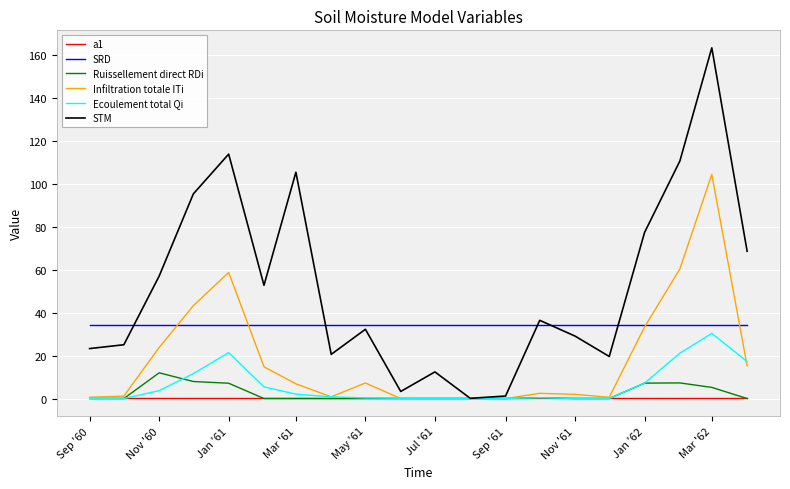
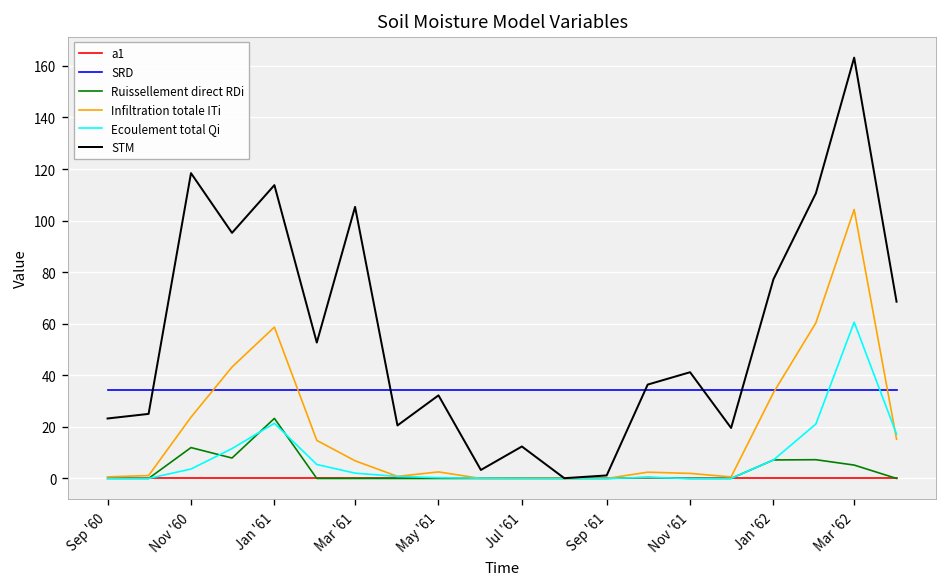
  {
    "a1": {
      "Nov '60": 0,
      "Jan '61": 0,
      "Jan '62": 0,
      "Mar '62": 0
    },
    "SRD": {
      "Sep '60": 34,
      "Nov '60": 34,
      "Jan '61": 34,
      "Mar '61": 34,
      "May '61": 34,
      "Jul '61": 34,
      "Sep '61": 34,
      "Nov '61": 34,
      "Mar '62": 34
    },
    "Ruissellement direct RDi": {
      "Nov '60": 12,
-     "Jan '61": 7,
+     "Jan '61": 23,
      "Mar '62": 5
    },
    "Infiltration totale ITi": {
      "Nov '60": 24,
      "Jan '61": 59,
      "Mar '61": 7,
-     "May '61": 7,
+     "May '61": 3,
      "Nov '61": 2,
      "Mar '62": 104
    },
    "Ecoulement total Qi": {
      "Nov '60": 4,
      "Jan '61": 21,
      "Mar '61": 2,
-     "Mar '62": 30
+     "Mar '62": 61
    },
    "STM": {
      "Sep '60": 23,
-     "Nov '60": 57,
+     "Nov '60": 118,
      "Jan '61": 114,
      "Mar '61": 105,
      "May '61": 32,
      "Jul '61": 12,
-     "Nov '61": 29,
+     "Nov '61": 41,
      "Jan '62": 77,
      "Mar '62": 163
    }
  }
